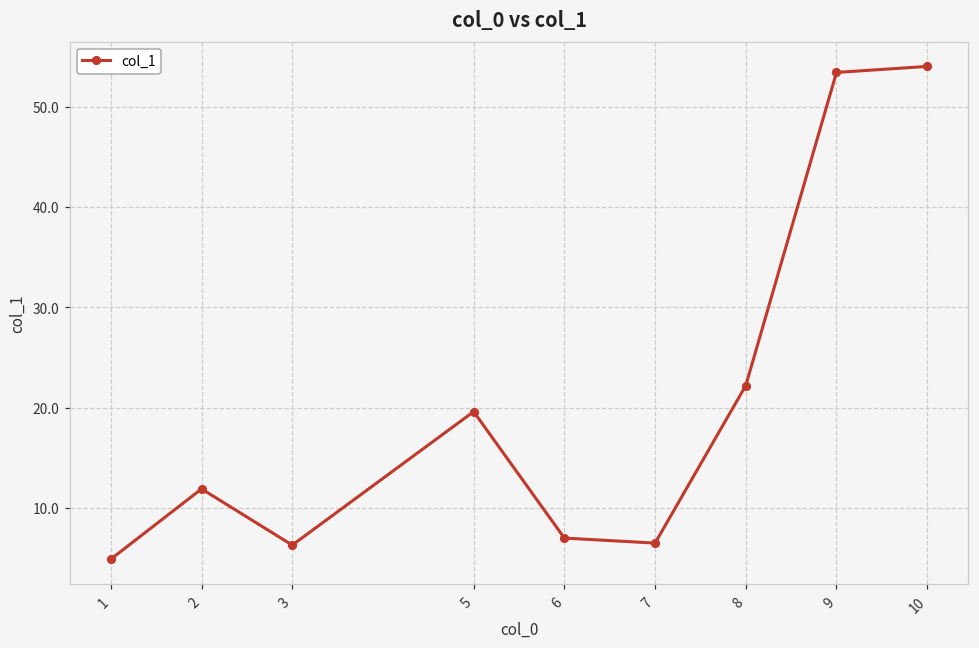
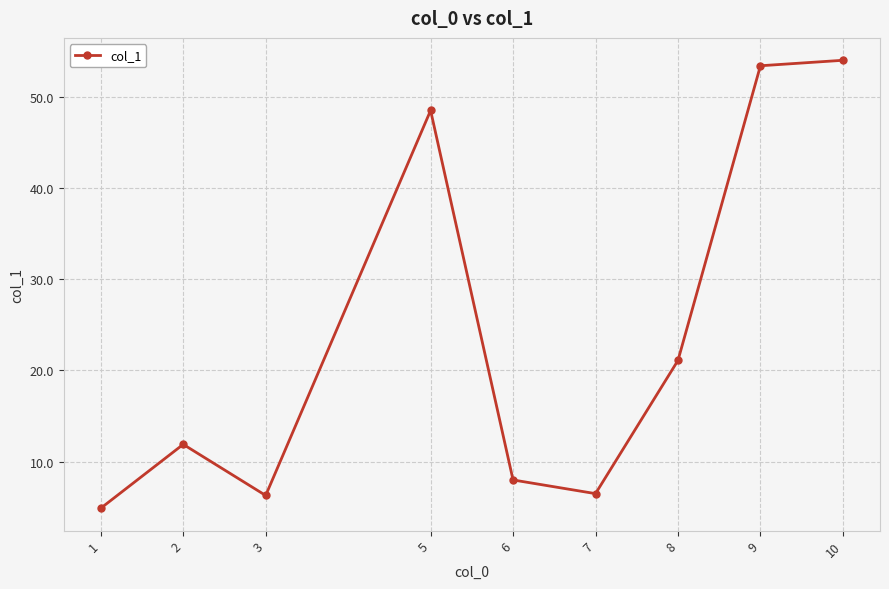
  {
    "1": 5,
    "2": 12,
    "3": 6,
-   "5": 20,
-   "6": 7,
+   "5": 49,
+   "6": 8,
    "7": 7,
-   "8": 22,
+   "8": 21,
    "9": 53,
    "10": 54
  }
